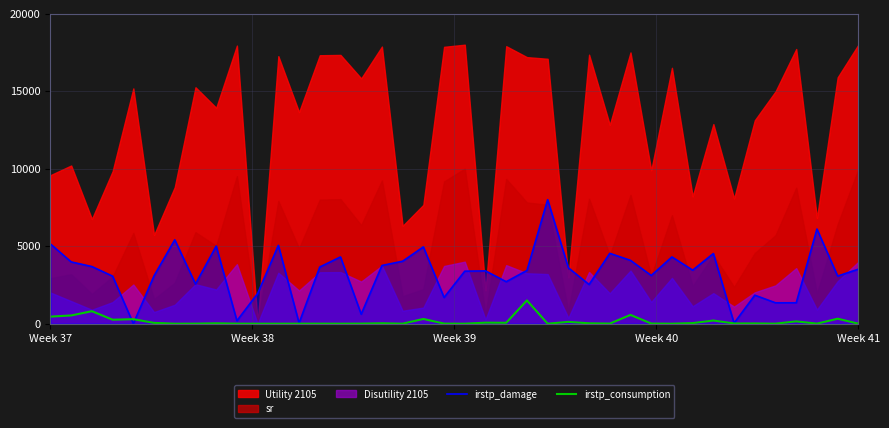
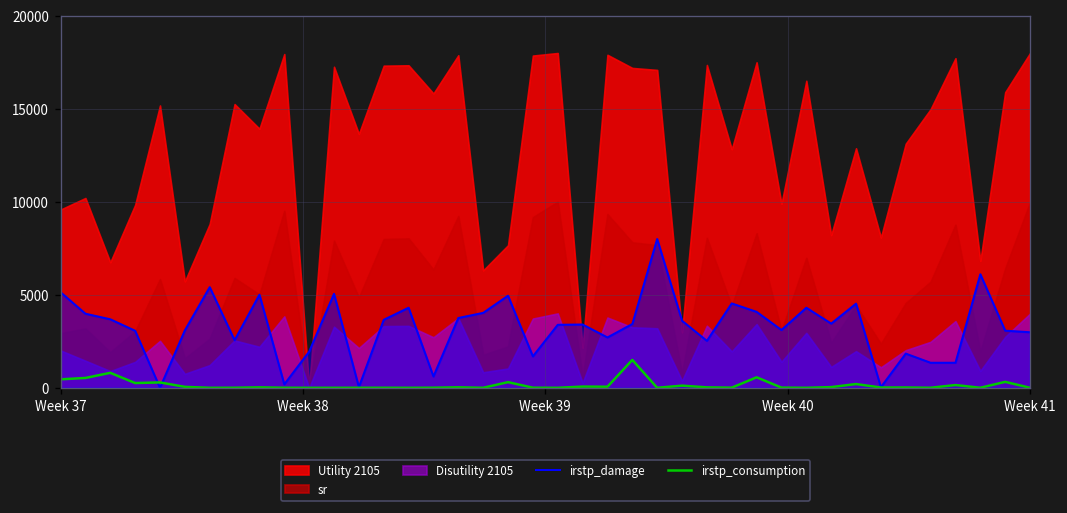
  {
    "irstp_damage": {
      "Week 37": 5100,
-     "Week 41": 3500
+     "Week 41": 3000
    },
    "irstp_consumption": {
      "Week 37": 500,
      "Week 41": 0
    },
    "Disutility 2105": {
      "Week 37": 2000,
      "Week 41": 4000
    }
  }
